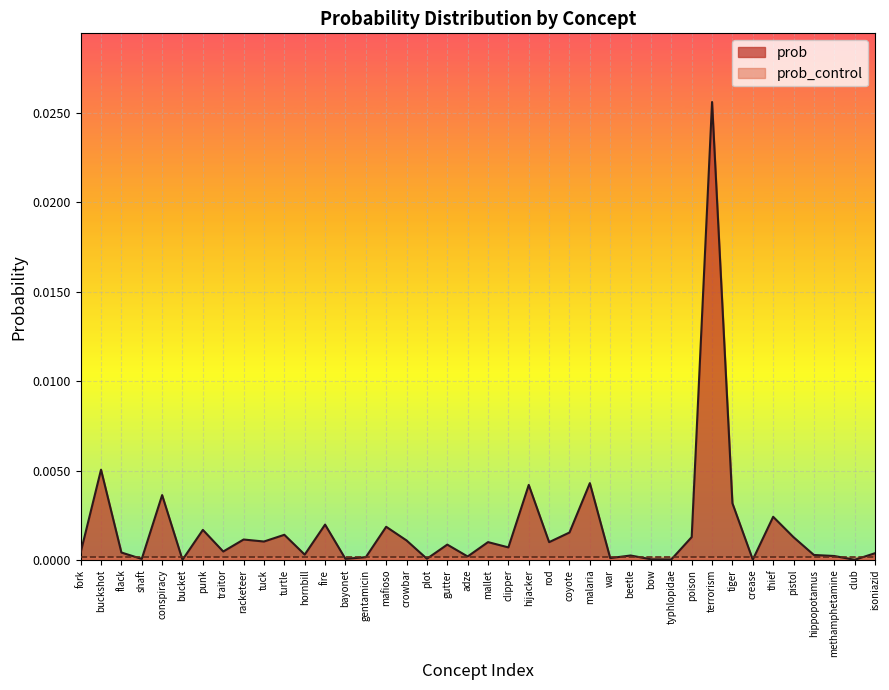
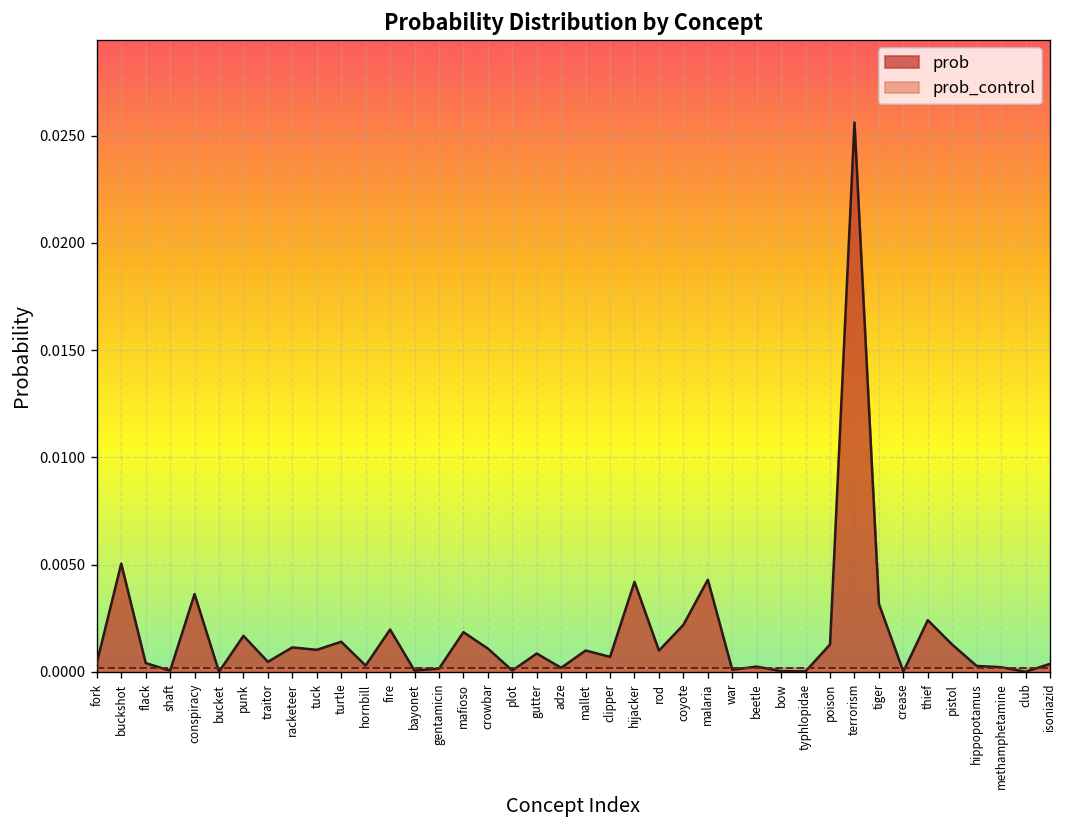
  {
    "prob": {
      "fork": 0.0004,
      "buckshot": 0.0051,
      "flack": 0.0004,
      "conspiracy": 0.0036,
      "bucket": 0.0000,
      "punk": 0.0017,
      "traitor": 0.0005,
      "racketeer": 0.0011,
      "tuck": 0.0010,
      "turtle": 0.0014,
      "fire": 0.0020,
      "mafioso": 0.0019,
      "crowbar": 0.0011,
      "gutter": 0.0009,
      "mallet": 0.0010,
      "clipper": 0.0007,
      "hijacker": 0.0042,
      "rod": 0.0010,
-     "coyote": 0.0015,
+     "coyote": 0.0022,
      "malaria": 0.0043,
      "poison": 0.0013,
      "terrorism": 0.0256,
      "tiger": 0.0032,
      "crease": 0.0000,
      "thief": 0.0024,
      "pistol": 0.0013,
      "club": 0.0000,
      "isoniazid": 0.0004
    },
    "prob_control": {
      "fork": 0.0002,
      "buckshot": 0.0002,
      "flack": 0.0002,
      "conspiracy": 0.0002,
      "bucket": 0.0002,
      "punk": 0.0002,
      "traitor": 0.0002,
      "racketeer": 0.0002,
      "tuck": 0.0002,
      "turtle": 0.0002,
      "fire": 0.0002,
      "mafioso": 0.0002,
      "crowbar": 0.0002,
      "gutter": 0.0002,
      "mallet": 0.0002,
      "clipper": 0.0002,
      "hijacker": 0.0002,
      "rod": 0.0002,
      "coyote": 0.0002,
      "malaria": 0.0002,
      "poison": 0.0002,
      "terrorism": 0.0002,
      "tiger": 0.0002,
      "crease": 0.0002,
      "thief": 0.0002,
      "pistol": 0.0002,
      "club": 0.0002,
      "isoniazid": 0.0002
    }
  }
